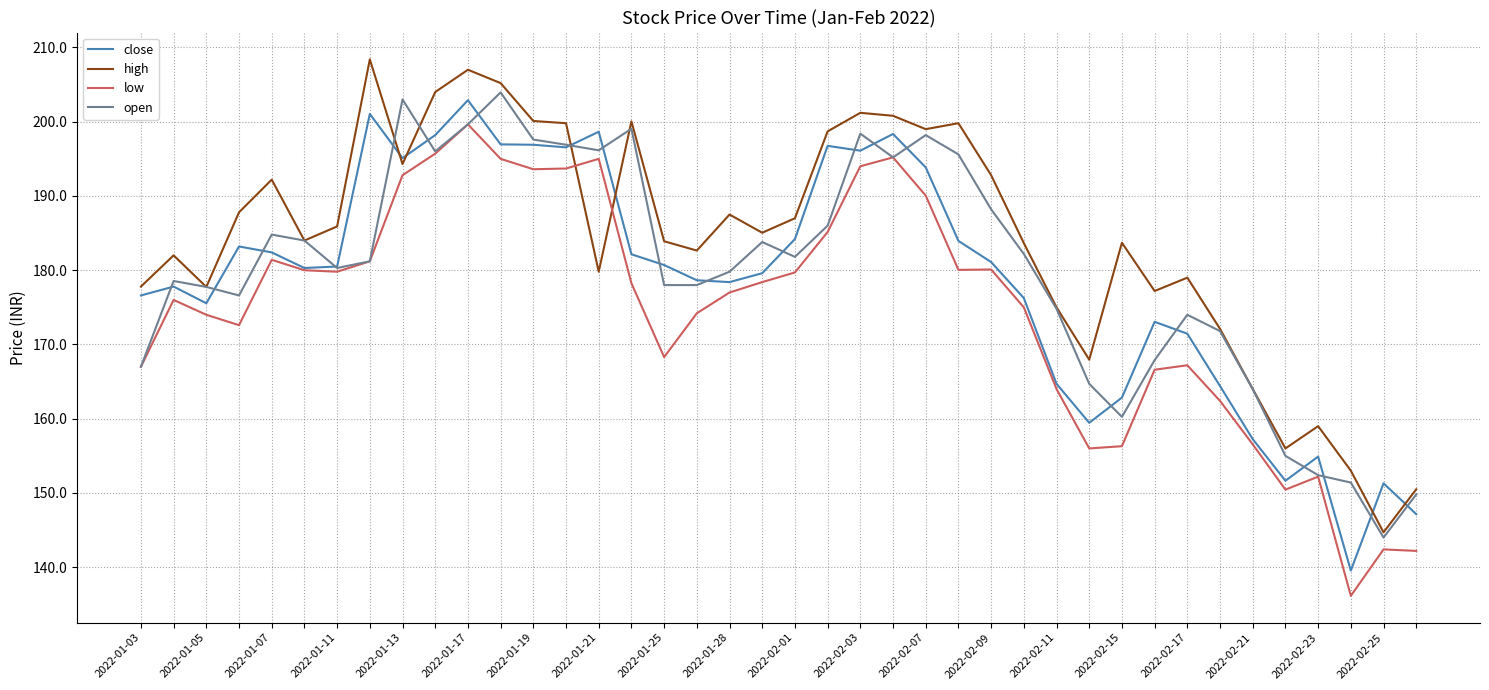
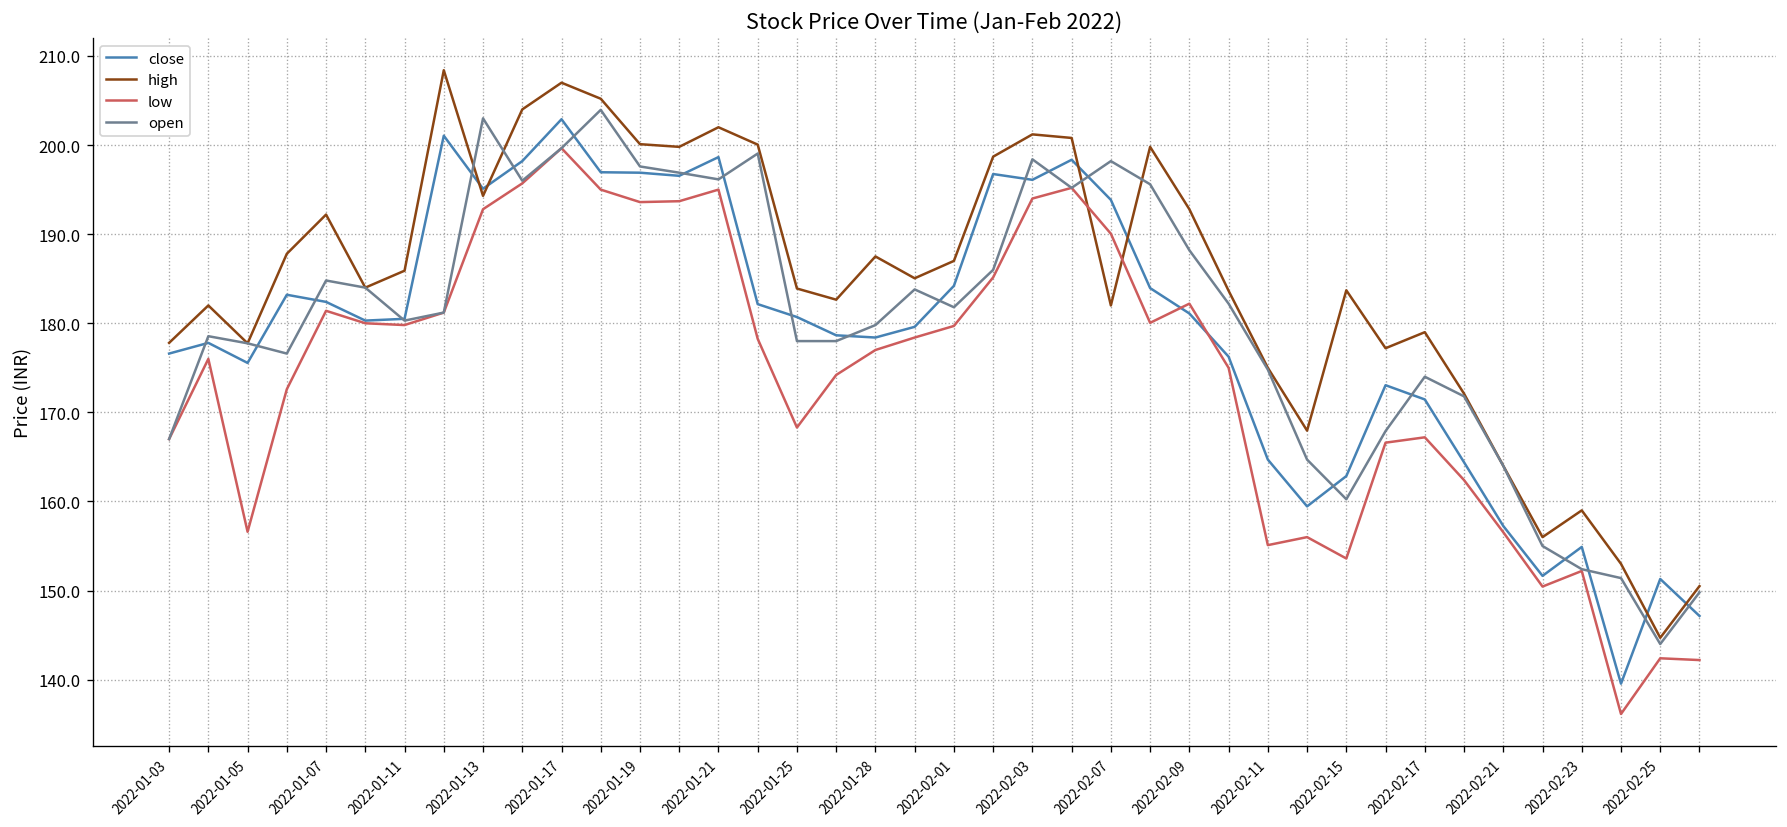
  {
    "high": {
      "2022-01-03": 178,
      "2022-01-07": 192,
      "2022-01-11": 186,
      "2022-01-13": 194,
      "2022-01-17": 207,
      "2022-01-19": 200,
-     "2022-01-21": 180,
+     "2022-01-21": 202,
      "2022-01-25": 184,
      "2022-01-28": 188,
      "2022-02-01": 187,
      "2022-02-03": 201,
-     "2022-02-07": 199,
+     "2022-02-07": 182,
      "2022-02-09": 193,
      "2022-02-15": 184,
      "2022-02-17": 179,
      "2022-02-23": 159,
      "2022-02-25": 145
    },
    "low": {
-     "2022-01-05": 174,
+     "2022-01-05": 157,
      "2022-01-07": 181,
      "2022-01-11": 180,
      "2022-01-13": 193,
      "2022-01-19": 194,
      "2022-01-21": 195,
      "2022-01-25": 168,
      "2022-01-28": 177,
      "2022-02-01": 180,
      "2022-02-03": 194,
      "2022-02-07": 190,
-     "2022-02-09": 180,
-     "2022-02-11": 164,
-     "2022-02-15": 156,
+     "2022-02-09": 182,
+     "2022-02-11": 155,
+     "2022-02-15": 154,
      "2022-02-17": 167,
      "2022-02-21": 157,
      "2022-02-25": 142
    }
  }
